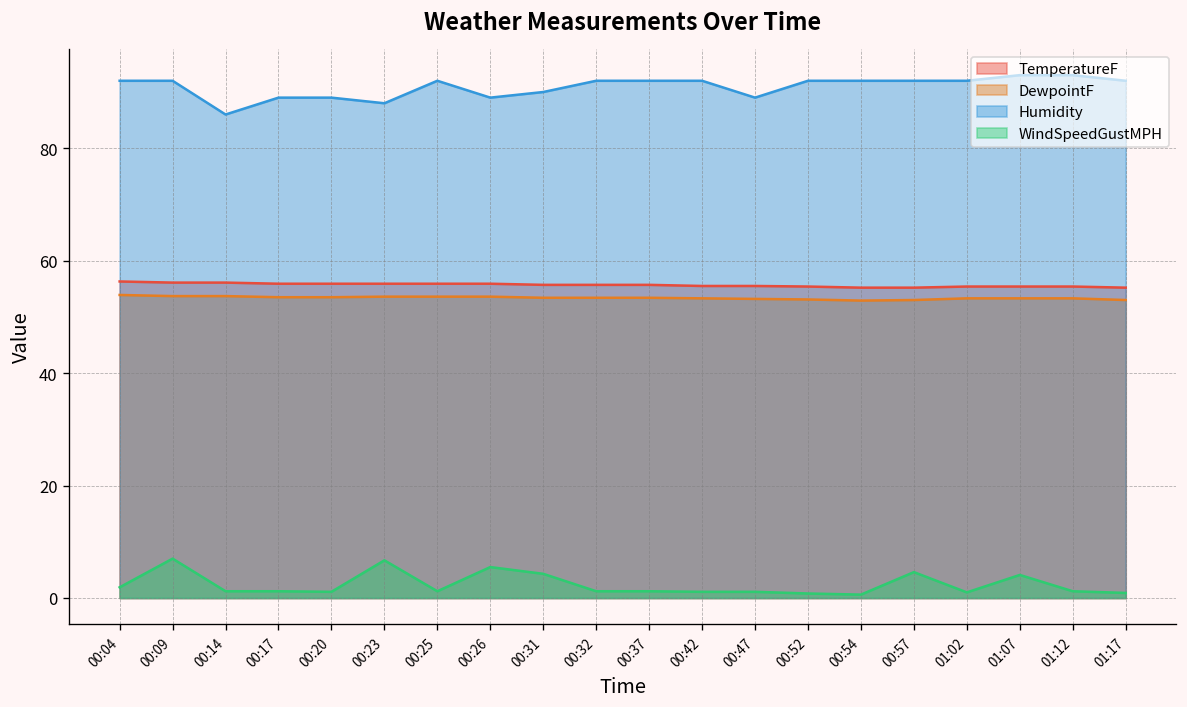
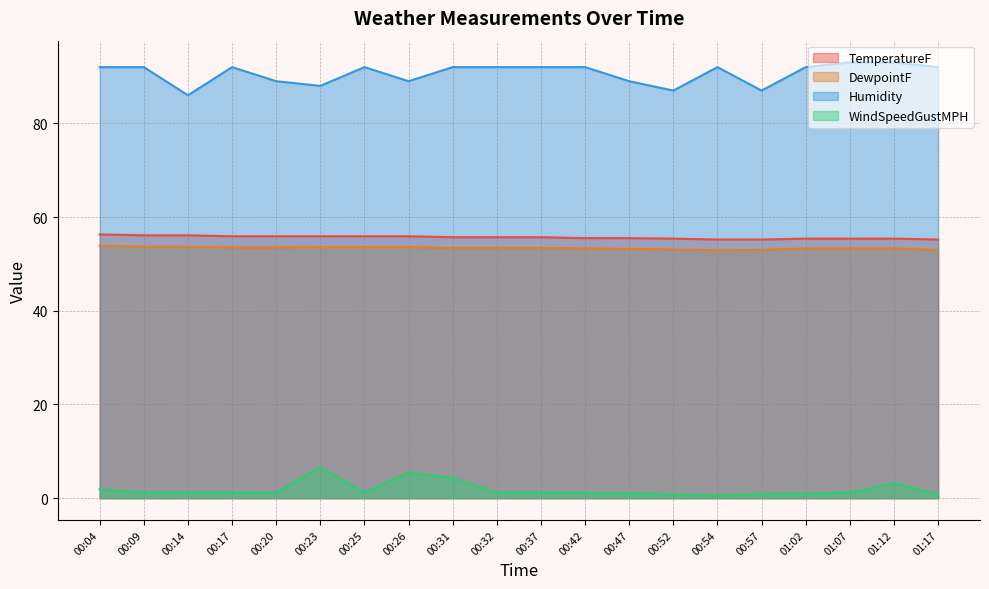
  {
    "Humidity": {
      "00:04": 92,
      "00:09": 92,
      "00:14": 86,
-     "00:17": 89,
+     "00:17": 92,
      "00:20": 89,
      "00:23": 88,
      "00:25": 92,
      "00:26": 89,
-     "00:31": 90,
+     "00:31": 92,
      "00:32": 92,
      "00:37": 92,
      "00:42": 92,
      "00:47": 89,
-     "00:52": 92,
+     "00:52": 87,
      "00:54": 92,
-     "00:57": 92,
+     "00:57": 87,
      "01:02": 92
    },
    "WindSpeedGustMPH": {
      "00:04": 2,
-     "00:09": 7,
+     "00:09": 1,
      "00:14": 1,
      "00:17": 1,
      "00:20": 1,
      "00:23": 7,
      "00:25": 1,
      "00:26": 6,
      "00:31": 4,
      "00:32": 1,
      "00:37": 1,
      "00:42": 1,
      "00:47": 1,
      "00:52": 1,
      "00:54": 1,
-     "00:57": 5,
+     "00:57": 1,
      "01:02": 1,
-     "01:07": 4,
-     "01:12": 1,
+     "01:07": 1,
+     "01:12": 3,
      "01:17": 1
    }
  }
